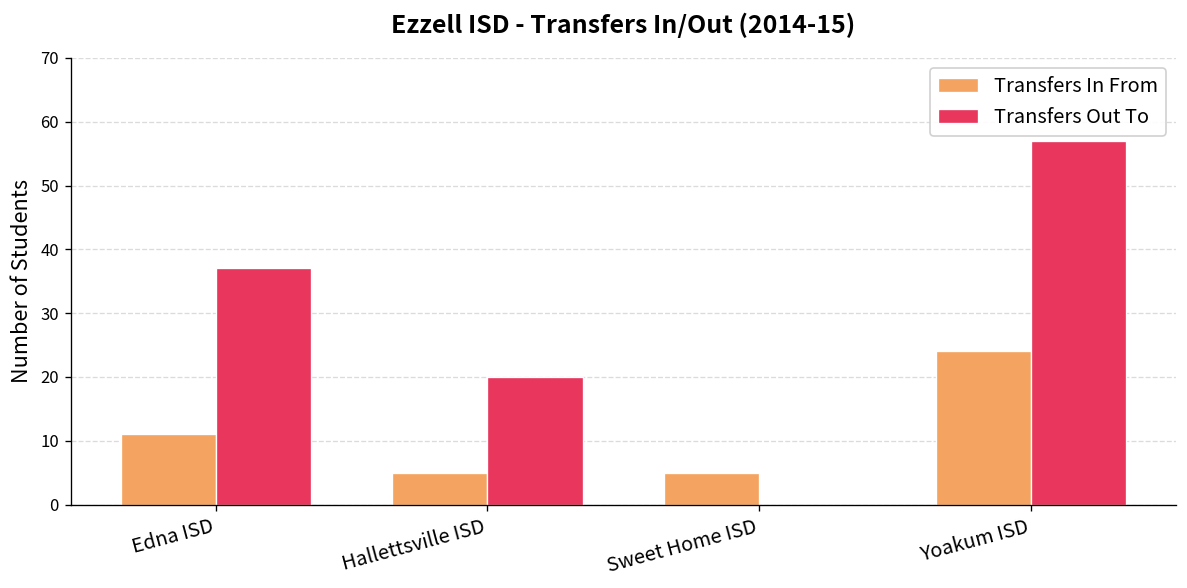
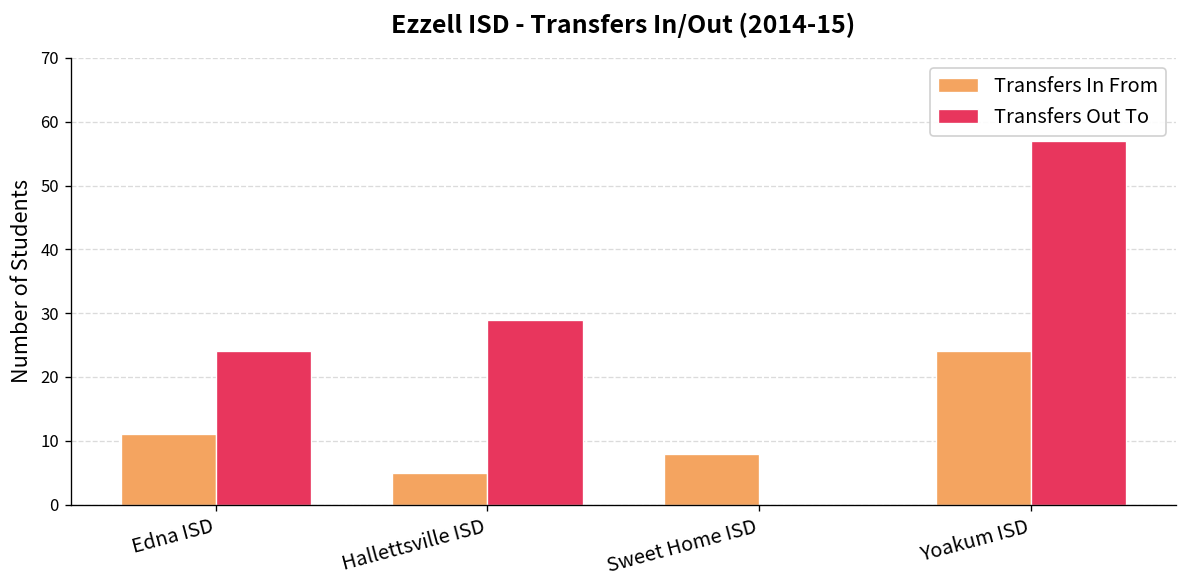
  {
    "Transfers In From": {
      "Edna ISD": 11,
      "Hallettsville ISD": 5,
-     "Sweet Home ISD": 5,
+     "Sweet Home ISD": 8,
      "Yoakum ISD": 24
    },
    "Transfers Out To": {
-     "Edna ISD": 37,
-     "Hallettsville ISD": 20,
+     "Edna ISD": 24,
+     "Hallettsville ISD": 29,
      "Sweet Home ISD": 0,
      "Yoakum ISD": 57
    }
  }
